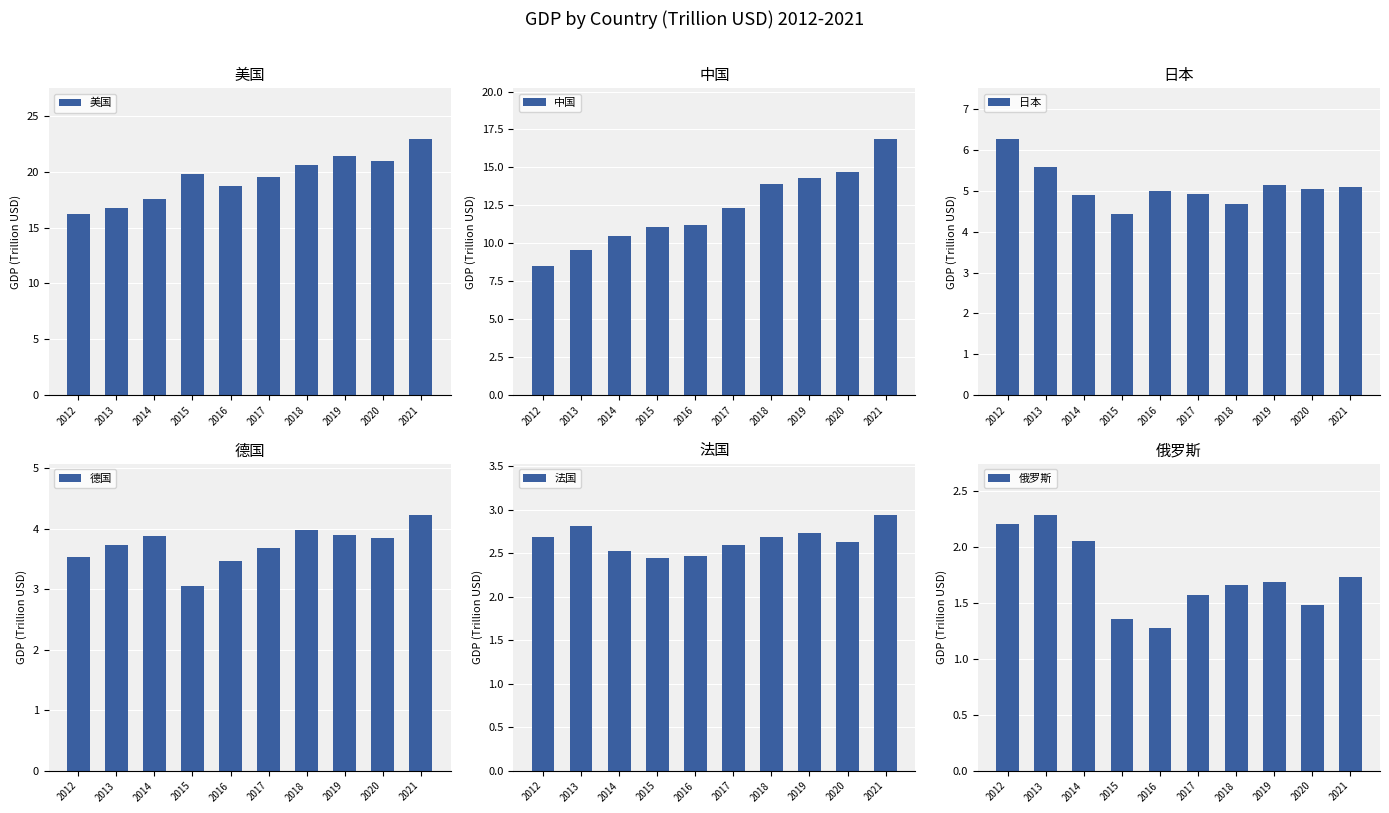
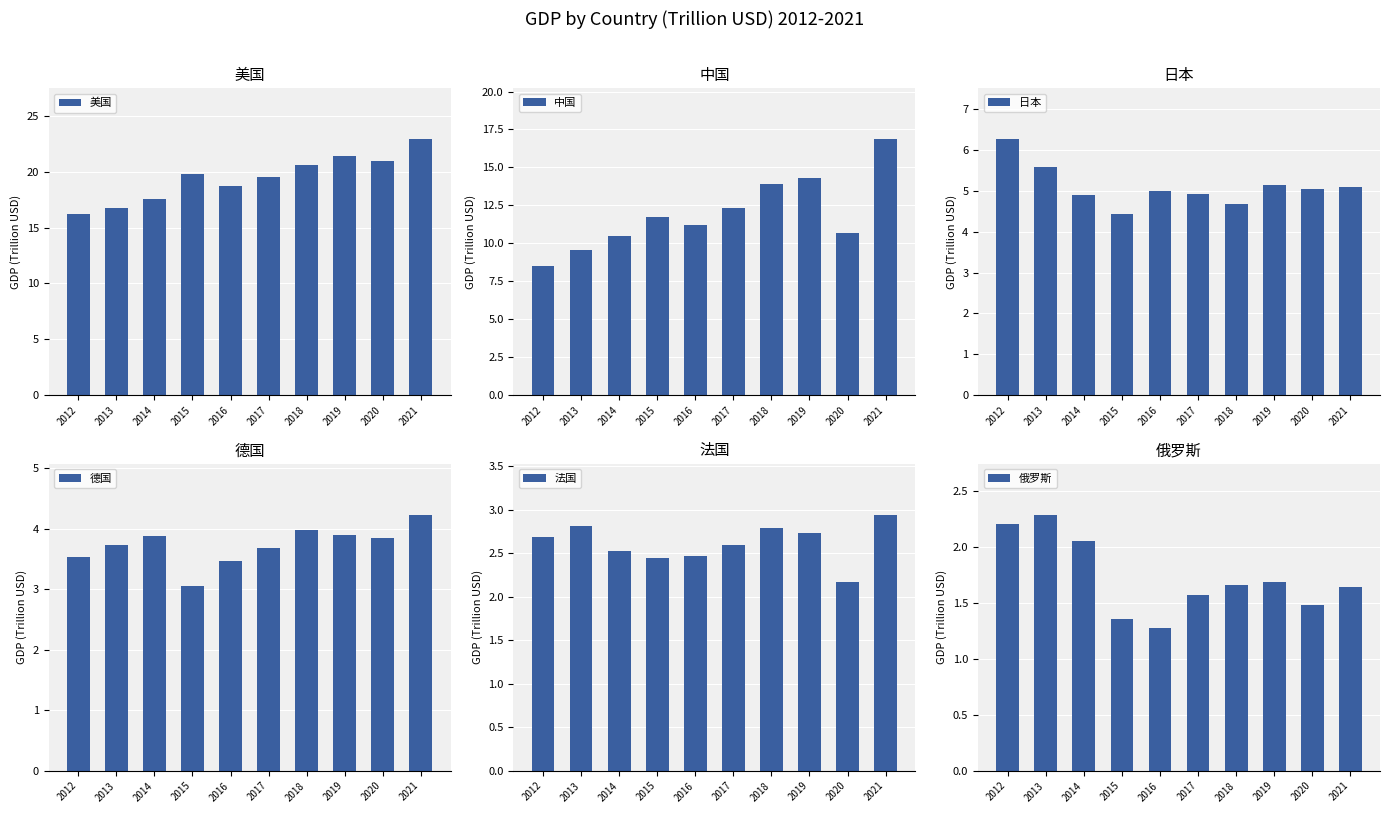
  {
    "美国": {
      "2012": 16.2,
      "2013": 16.8,
      "2014": 17.5,
      "2015": 19.8,
      "2016": 18.8,
      "2017": 19.5,
      "2018": 20.6,
      "2019": 21.4,
      "2020": 21.0,
      "2021": 22.9
    },
    "中国": {
      "2012": 8.5,
      "2013": 9.6,
      "2014": 10.5,
-     "2015": 11.1,
+     "2015": 11.7,
      "2016": 11.2,
      "2017": 12.3,
      "2018": 13.9,
      "2019": 14.3,
-     "2020": 14.7,
+     "2020": 10.7,
      "2021": 16.9
    },
    "日本": {
      "2012": 6.3,
      "2013": 5.6,
      "2014": 4.9,
      "2015": 4.4,
      "2016": 5.0,
      "2017": 4.9,
      "2018": 4.7,
      "2019": 5.2,
      "2020": 5.1,
      "2021": 5.1
    },
    "德国": {
      "2012": 3.5,
      "2013": 3.7,
      "2014": 3.9,
      "2015": 3.1,
      "2016": 3.5,
      "2017": 3.7,
      "2018": 4.0,
      "2019": 3.9,
      "2020": 3.9,
      "2021": 4.2
    },
    "法国": {
      "2012": 2.7,
      "2013": 2.8,
      "2014": 2.5,
      "2015": 2.4,
      "2016": 2.5,
      "2017": 2.6,
-     "2018": 2.7,
+     "2018": 2.8,
      "2019": 2.7,
-     "2020": 2.6,
+     "2020": 2.2,
      "2021": 2.9
    },
    "俄罗斯": {
      "2012": 2.21,
      "2013": 2.29,
      "2014": 2.06,
      "2015": 1.36,
      "2016": 1.28,
      "2017": 1.57,
      "2018": 1.66,
      "2019": 1.69,
      "2020": 1.48,
-     "2021": 1.73
+     "2021": 1.64
    }
  }
